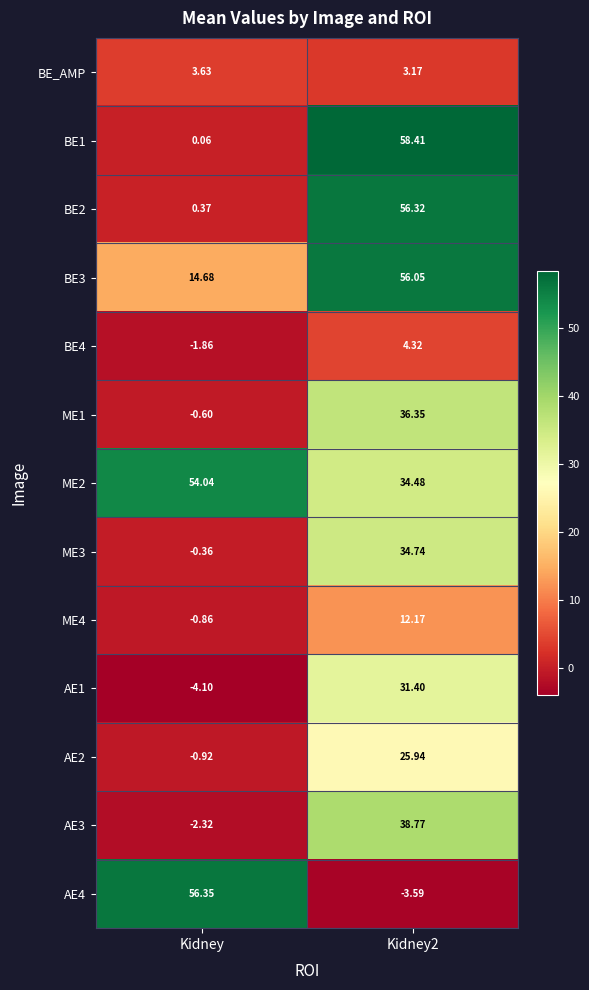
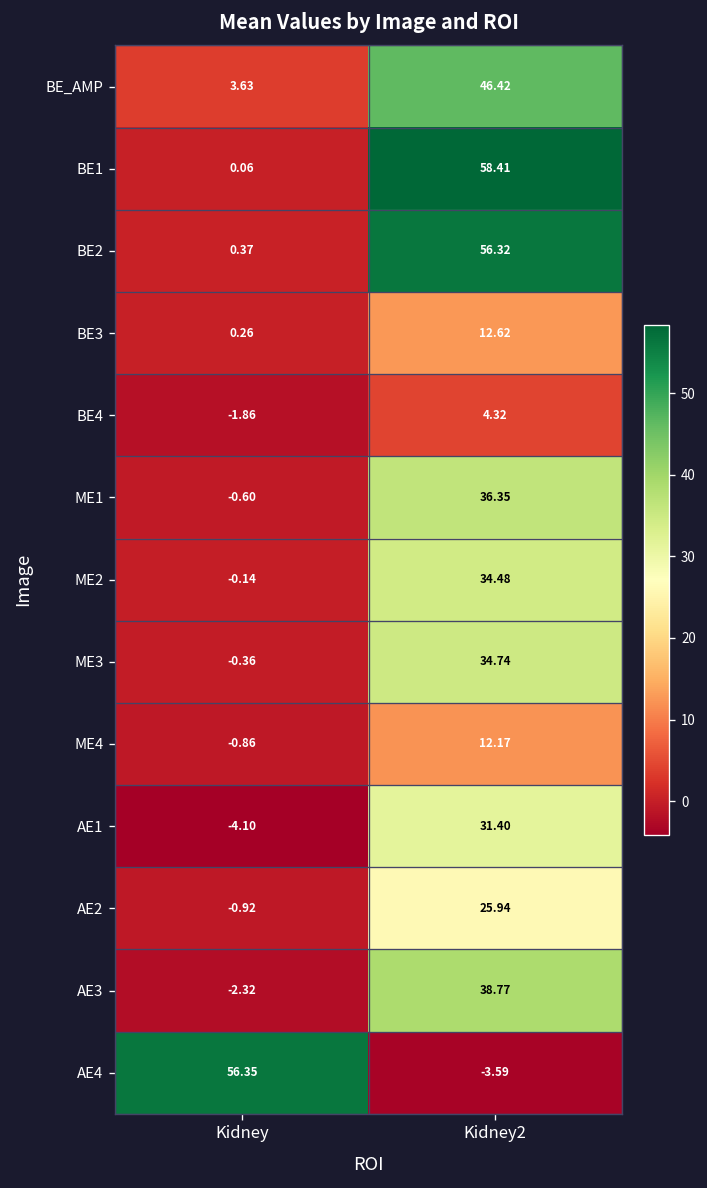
  {
    "BE_AMP": {
      "Kidney": 3.63,
-     "Kidney2": 3.17
+     "Kidney2": 46.42
    },
    "BE1": {
      "Kidney": 0.06,
      "Kidney2": 58.41
    },
    "BE2": {
      "Kidney": 0.37,
      "Kidney2": 56.32
    },
    "BE3": {
-     "Kidney": 14.68,
-     "Kidney2": 56.05
+     "Kidney": 0.26,
+     "Kidney2": 12.62
    },
    "BE4": {
      "Kidney": -1.86,
      "Kidney2": 4.32
    },
    "ME1": {
      "Kidney": -0.60,
      "Kidney2": 36.35
    },
    "ME2": {
-     "Kidney": 54.04,
+     "Kidney": -0.14,
      "Kidney2": 34.48
    },
    "ME3": {
      "Kidney": -0.36,
      "Kidney2": 34.74
    },
    "ME4": {
      "Kidney": -0.86,
      "Kidney2": 12.17
    },
    "AE1": {
      "Kidney": -4.10,
      "Kidney2": 31.40
    },
    "AE2": {
      "Kidney": -0.92,
      "Kidney2": 25.94
    },
    "AE3": {
      "Kidney": -2.32,
      "Kidney2": 38.77
    },
    "AE4": {
      "Kidney": 56.35,
      "Kidney2": -3.59
    }
  }
